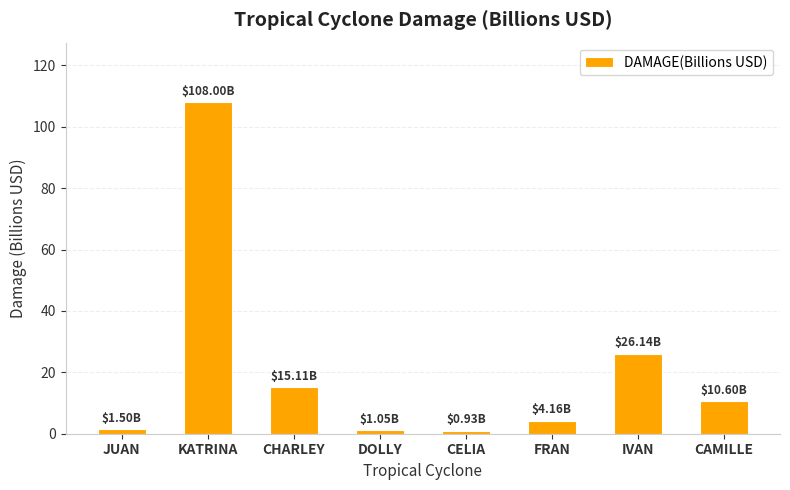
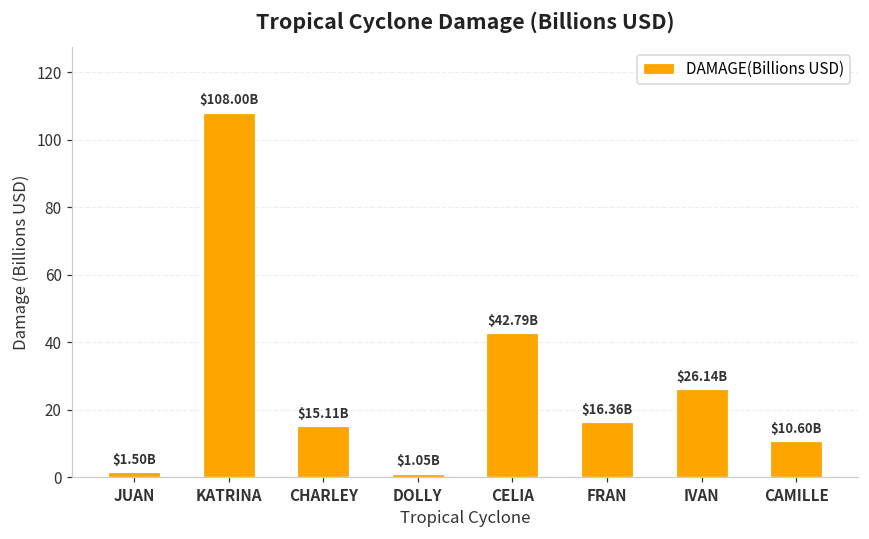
  {
    "JUAN": "$1.50B",
    "KATRINA": "$108.00B",
    "CHARLEY": "$15.11B",
    "DOLLY": "$1.05B",
-   "CELIA": "$0.93B",
-   "FRAN": "$4.16B",
+   "CELIA": "$42.79B",
+   "FRAN": "$16.36B",
    "IVAN": "$26.14B",
    "CAMILLE": "$10.60B"
  }
